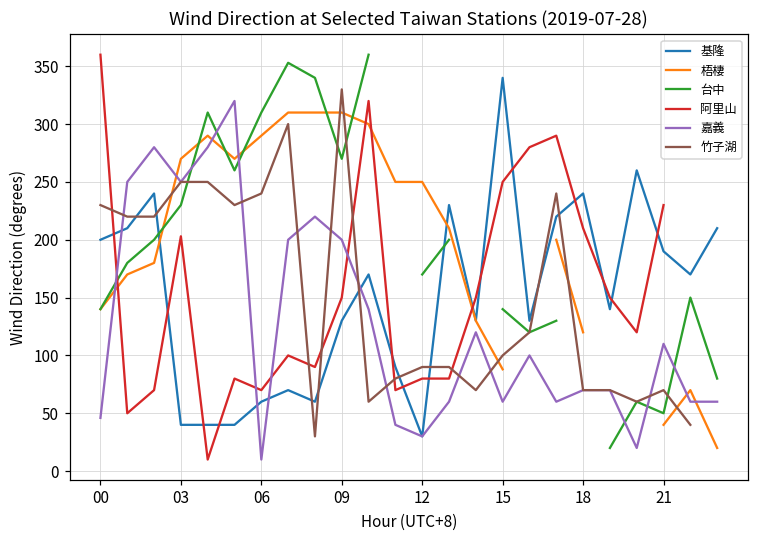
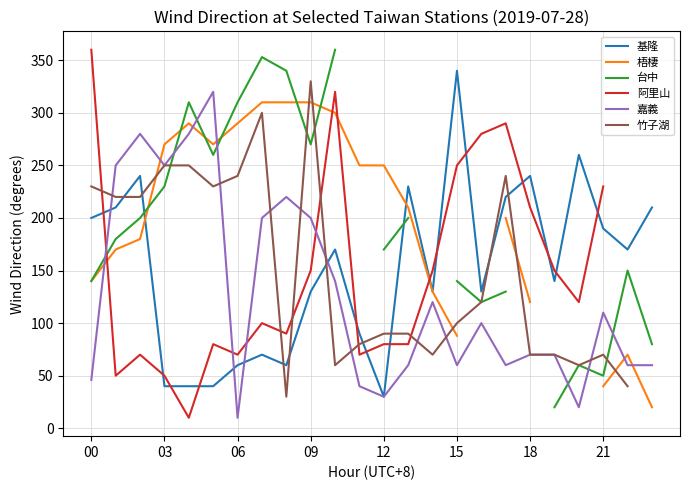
  {
    "基隆": {
      "00": 200,
      "03": 40,
      "06": 60,
      "09": 130,
      "15": 340,
      "18": 240,
      "21": 190
    },
    "梧棲": {
      "03": 270,
      "06": 290,
      "09": 310,
      "12": 250,
      "15": 88,
      "18": 120,
      "21": 40
    },
    "台中": {
      "03": 230,
      "06": 310,
      "09": 270,
      "12": 170,
      "15": 140,
      "21": 50
    },
    "阿里山": {
      "00": 360,
-     "03": 203,
+     "03": 50,
      "06": 70,
      "09": 150,
      "12": 80,
      "15": 250,
      "18": 210,
      "21": 230
    },
    "嘉義": {
      "00": 46,
      "06": 10,
      "09": 200,
      "15": 60,
      "21": 110
    },
    "竹子湖": {
      "00": 230,
      "06": 240,
      "09": 330,
      "12": 90,
      "15": 100,
      "21": 70
    }
  }
